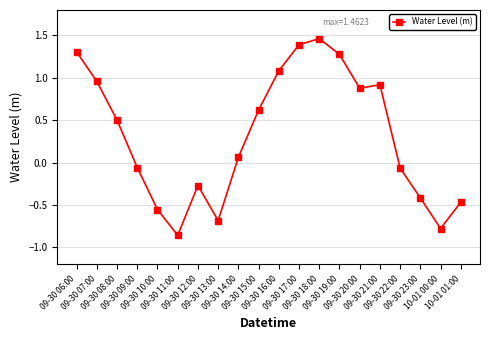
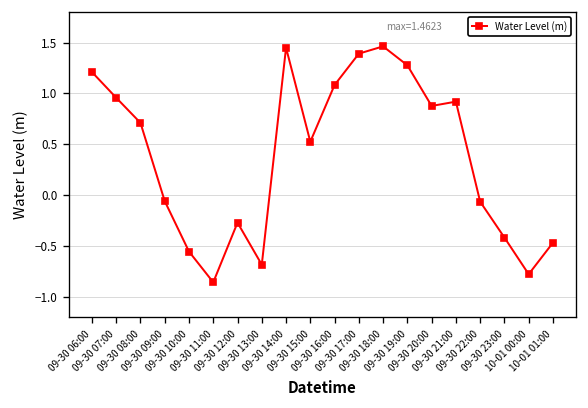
  {
-   "09-30 06:00": 1.3,
+   "09-30 06:00": 1.2,
    "09-30 07:00": 1.0,
-   "09-30 08:00": 0.5,
+   "09-30 08:00": 0.7,
    "09-30 09:00": -0.1,
    "09-30 10:00": -0.6,
    "09-30 11:00": -0.9,
    "09-30 12:00": -0.3,
    "09-30 13:00": -0.7,
-   "09-30 14:00": 0.1,
-   "09-30 15:00": 0.6,
+   "09-30 14:00": 1.4,
+   "09-30 15:00": 0.5,
    "09-30 16:00": 1.1,
    "09-30 17:00": 1.4,
    "09-30 19:00": 1.3,
    "09-30 20:00": 0.9,
    "09-30 21:00": 0.9,
    "09-30 22:00": -0.1,
    "09-30 23:00": -0.4,
    "10-01 00:00": -0.8,
    "10-01 01:00": -0.5
  }
